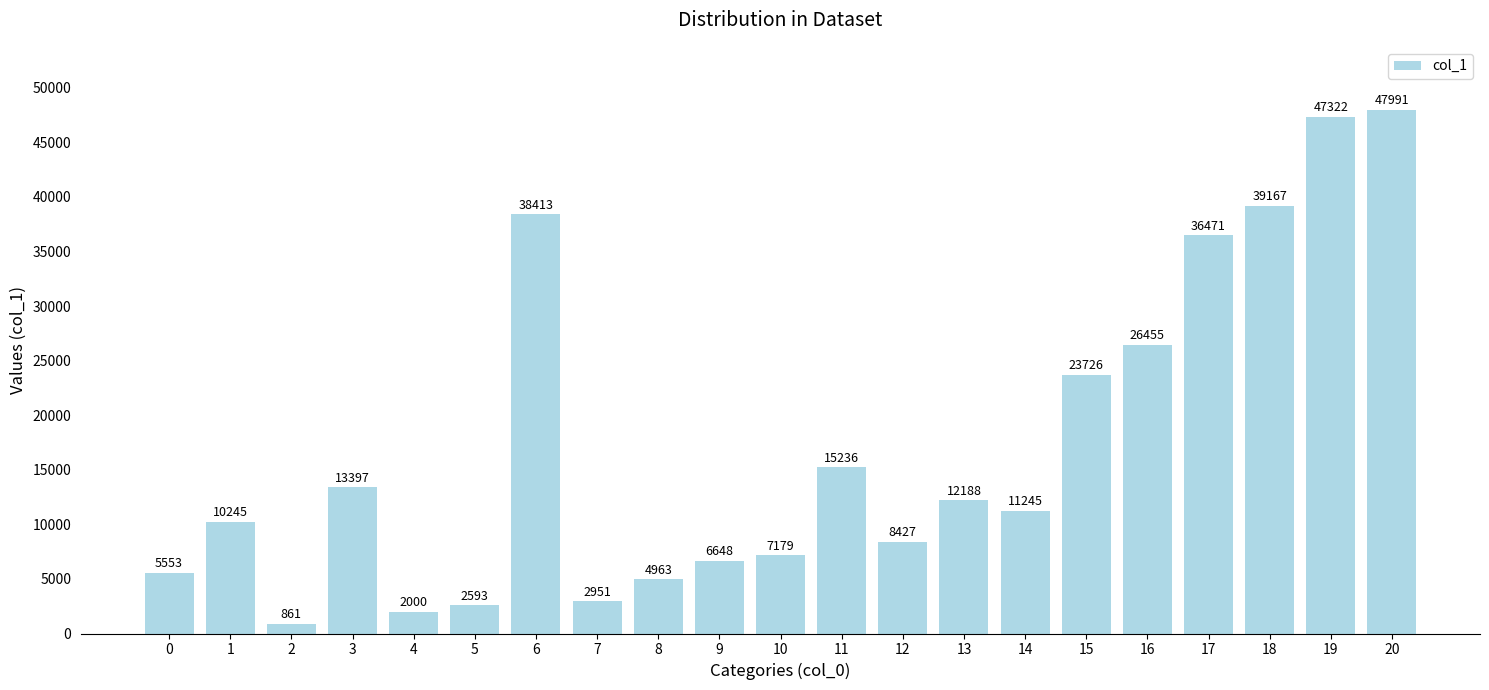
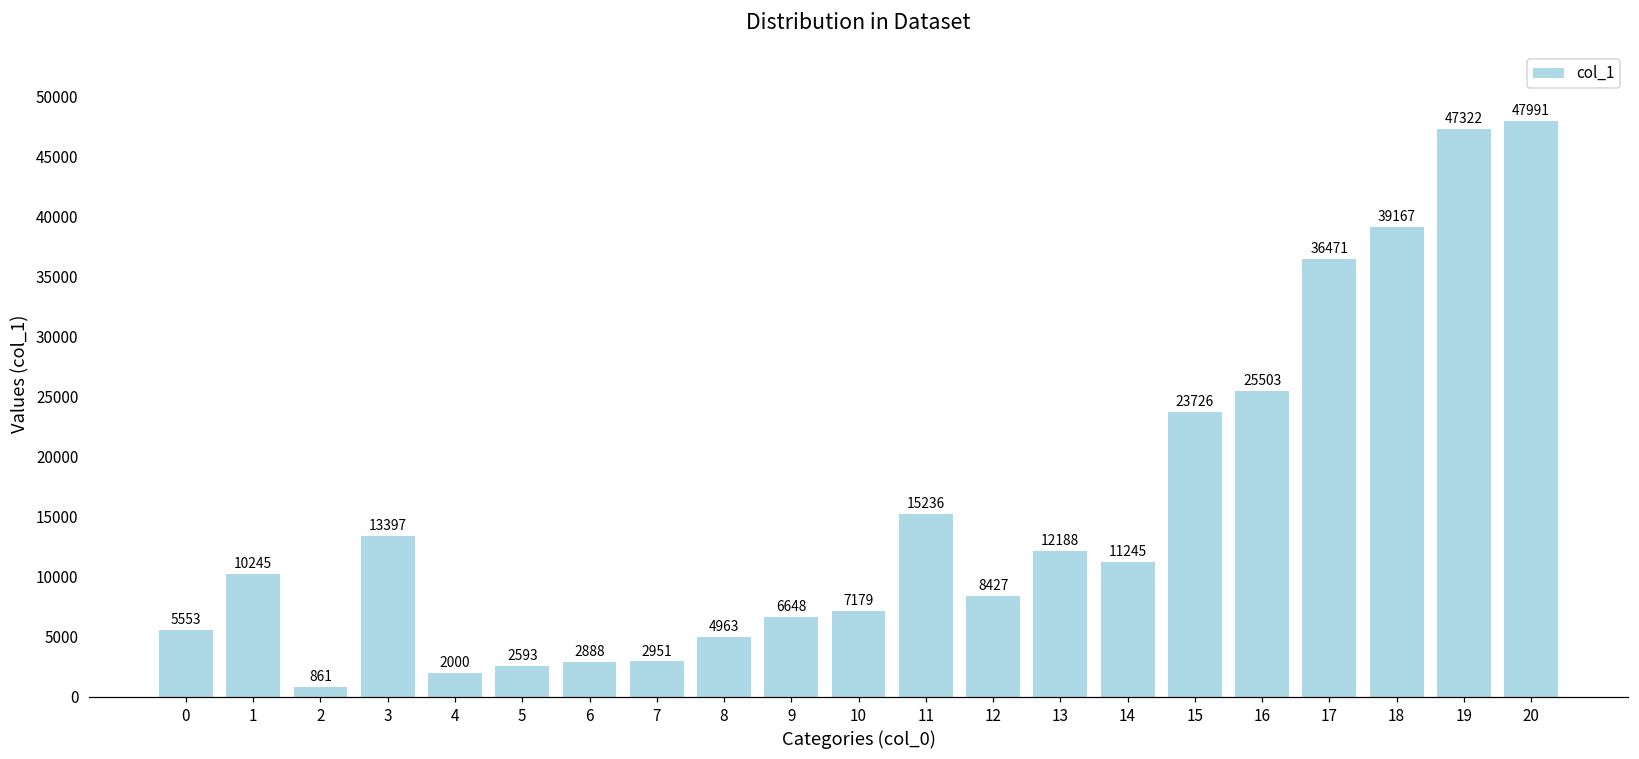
  {
    "0": 5553,
    "1": 10245,
    "2": 861,
    "3": 13397,
    "4": 2000,
    "5": 2593,
-   "6": 38413,
+   "6": 2888,
    "7": 2951,
    "8": 4963,
    "9": 6648,
    "10": 7179,
    "11": 15236,
    "12": 8427,
    "13": 12188,
    "14": 11245,
    "15": 23726,
-   "16": 26455,
+   "16": 25503,
    "17": 36471,
    "18": 39167,
    "19": 47322,
    "20": 47991
  }
